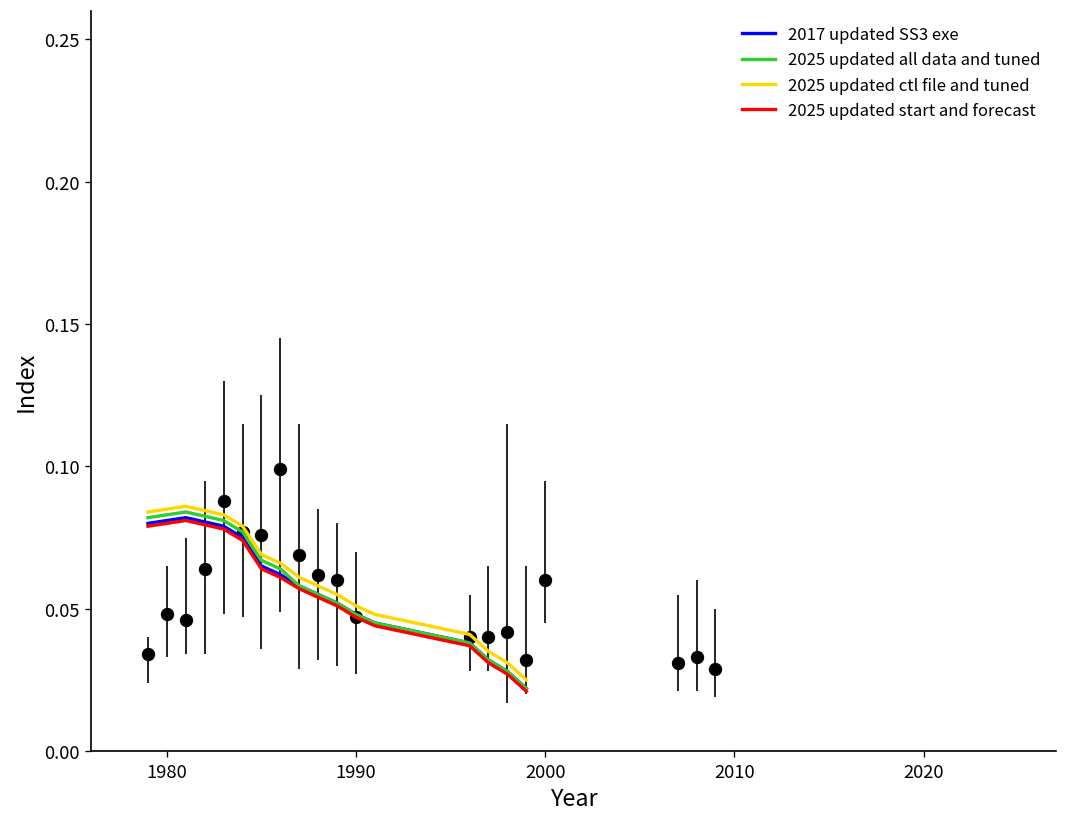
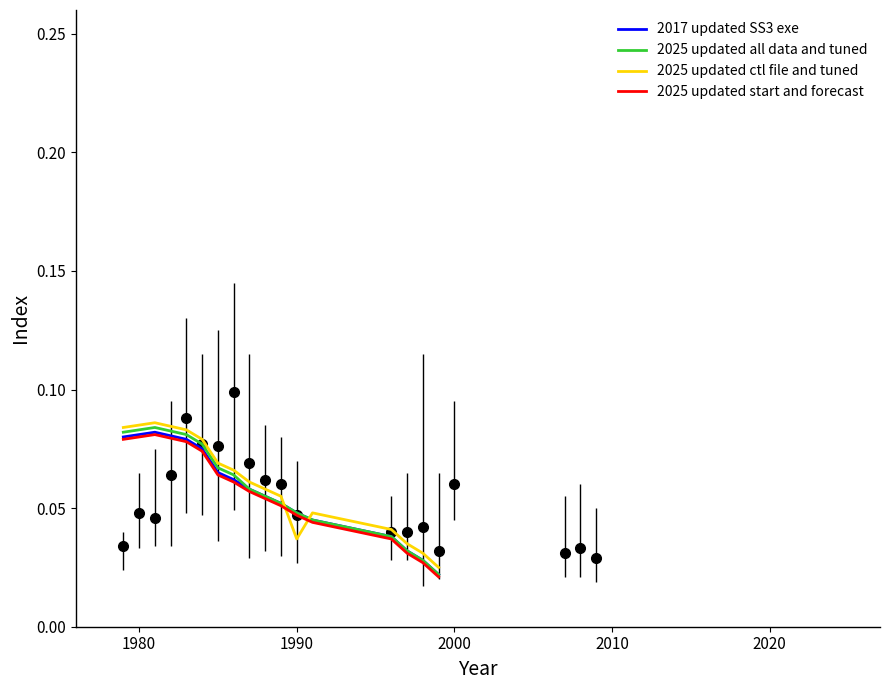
  {
    "2025 updated ctl file and tuned": {
-     "1990": 0.051
+     "1990": 0.037
    }
  }
